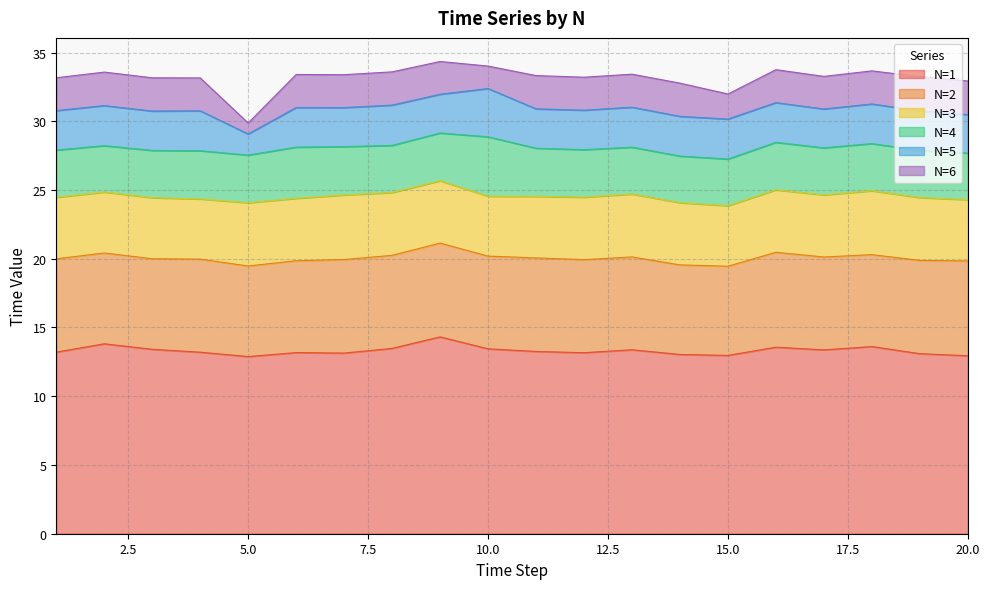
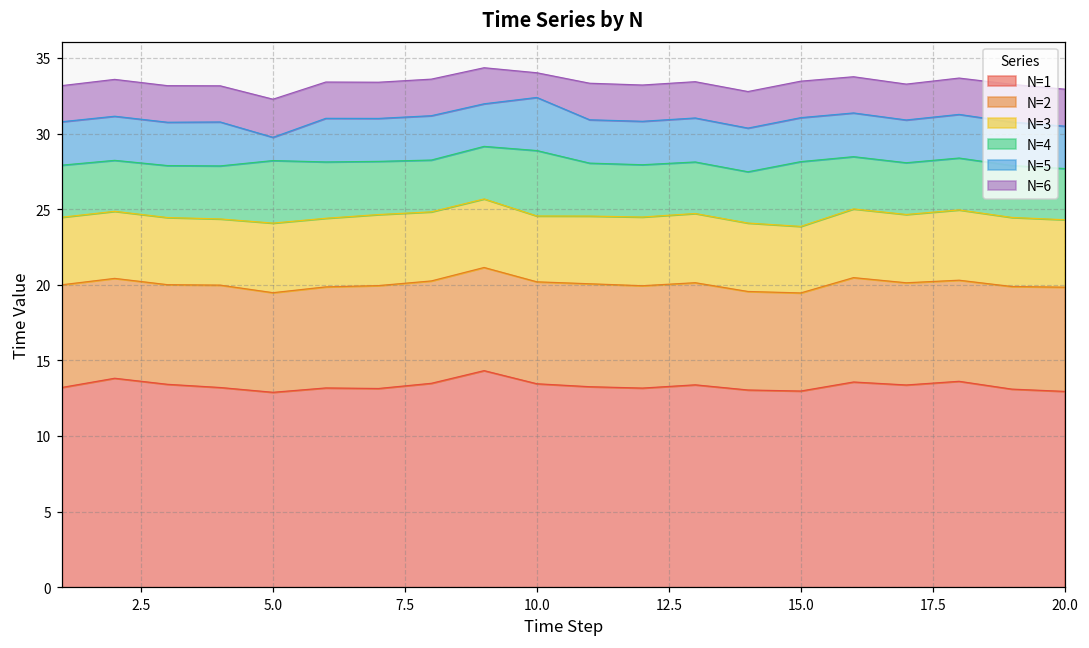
  {
    "N=4": {
-     "5.0": 3.5,
+     "5.0": 4.1,
      "10.0": 4.3,
-     "15.0": 3.4,
+     "15.0": 4.3,
      "20.0": 3.4
    },
    "N=5": {
      "5.0": 1.5,
      "10.0": 3.5,
      "15.0": 2.9,
      "20.0": 2.8
    },
    "N=6": {
-     "5.0": 0.8,
+     "5.0": 2.5,
      "10.0": 1.6,
-     "15.0": 1.8,
+     "15.0": 2.4,
      "20.0": 2.4
    }
  }
